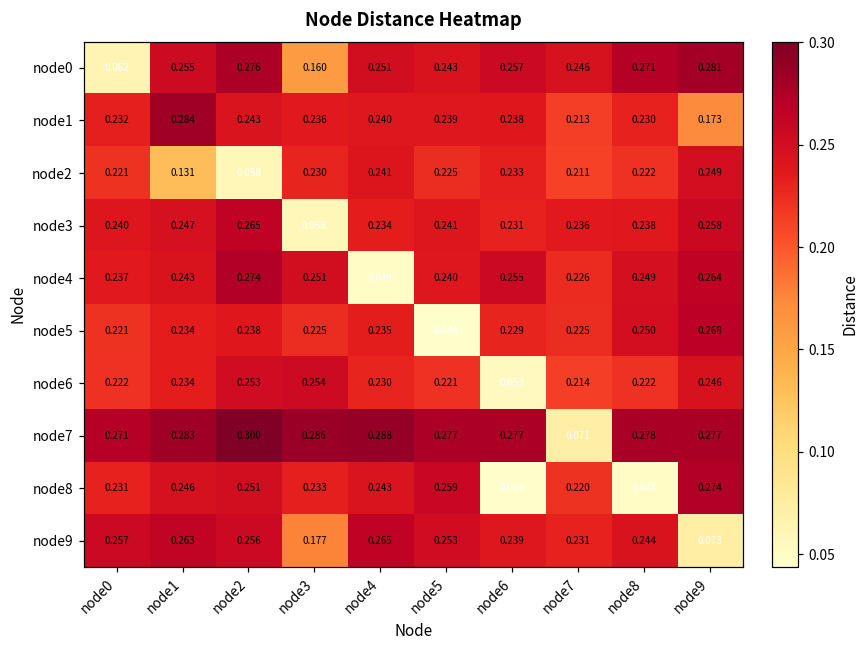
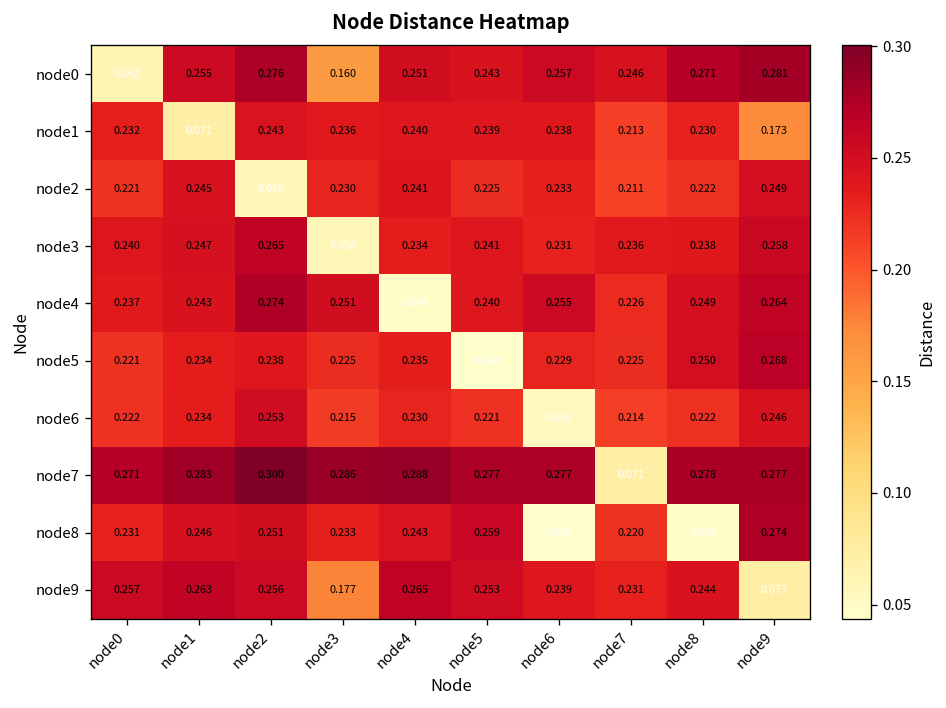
  {
    "node0": {
      "node0": 0.062,
      "node1": 0.255,
      "node2": 0.276,
      "node3": 0.160,
      "node4": 0.251,
      "node5": 0.243,
      "node6": 0.257,
      "node7": 0.246,
      "node8": 0.271,
      "node9": 0.281
    },
    "node1": {
      "node0": 0.232,
-     "node1": 0.284,
+     "node1": 0.071,
      "node2": 0.243,
      "node3": 0.236,
      "node4": 0.240,
      "node5": 0.239,
      "node6": 0.238,
      "node7": 0.213,
      "node8": 0.230,
      "node9": 0.173
    },
    "node2": {
      "node0": 0.221,
-     "node1": 0.131,
+     "node1": 0.245,
      "node2": 0.058,
      "node3": 0.230,
      "node4": 0.241,
      "node5": 0.225,
      "node6": 0.233,
      "node7": 0.211,
      "node8": 0.222,
      "node9": 0.249
    },
    "node3": {
      "node0": 0.240,
      "node1": 0.247,
      "node2": 0.265,
      "node3": 0.058,
      "node4": 0.234,
      "node5": 0.241,
      "node6": 0.231,
      "node7": 0.236,
      "node8": 0.238,
      "node9": 0.258
    },
    "node4": {
      "node0": 0.237,
      "node1": 0.243,
      "node2": 0.274,
      "node3": 0.251,
      "node4": 0.049,
      "node5": 0.240,
      "node6": 0.255,
      "node7": 0.226,
      "node8": 0.249,
      "node9": 0.264
    },
    "node5": {
      "node0": 0.221,
      "node1": 0.234,
      "node2": 0.238,
      "node3": 0.225,
      "node4": 0.235,
      "node5": 0.044,
      "node6": 0.229,
      "node7": 0.225,
      "node8": 0.250,
      "node9": 0.268
    },
    "node6": {
      "node0": 0.222,
      "node1": 0.234,
      "node2": 0.253,
-     "node3": 0.254,
+     "node3": 0.215,
      "node4": 0.230,
      "node5": 0.221,
      "node6": 0.053,
      "node7": 0.214,
      "node8": 0.222,
      "node9": 0.246
    },
    "node7": {
      "node0": 0.271,
      "node1": 0.283,
      "node2": 0.300,
      "node3": 0.286,
      "node4": 0.288,
      "node5": 0.277,
      "node6": 0.277,
      "node7": 0.071,
      "node8": 0.278,
      "node9": 0.277
    },
    "node8": {
      "node0": 0.231,
      "node1": 0.246,
      "node2": 0.251,
      "node3": 0.233,
      "node4": 0.243,
      "node5": 0.259,
      "node6": 0.045,
      "node7": 0.220,
      "node8": 0.048,
      "node9": 0.274
    },
    "node9": {
      "node0": 0.257,
      "node1": 0.263,
      "node2": 0.256,
      "node3": 0.177,
      "node4": 0.265,
      "node5": 0.253,
      "node6": 0.239,
      "node7": 0.231,
      "node8": 0.244,
      "node9": 0.073
    }
  }
